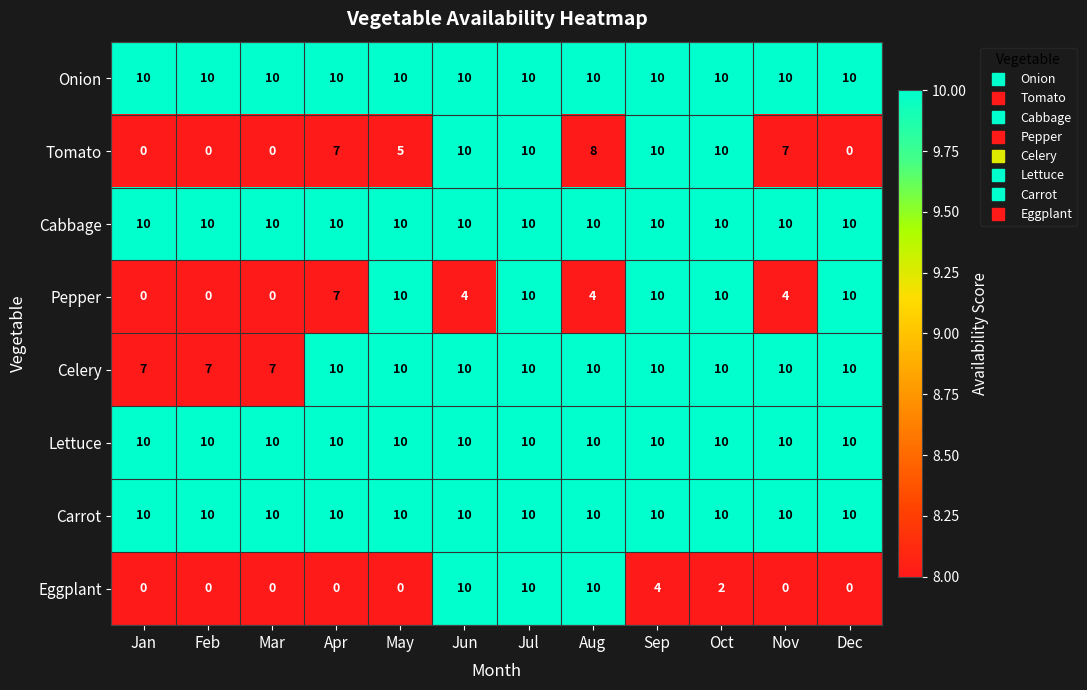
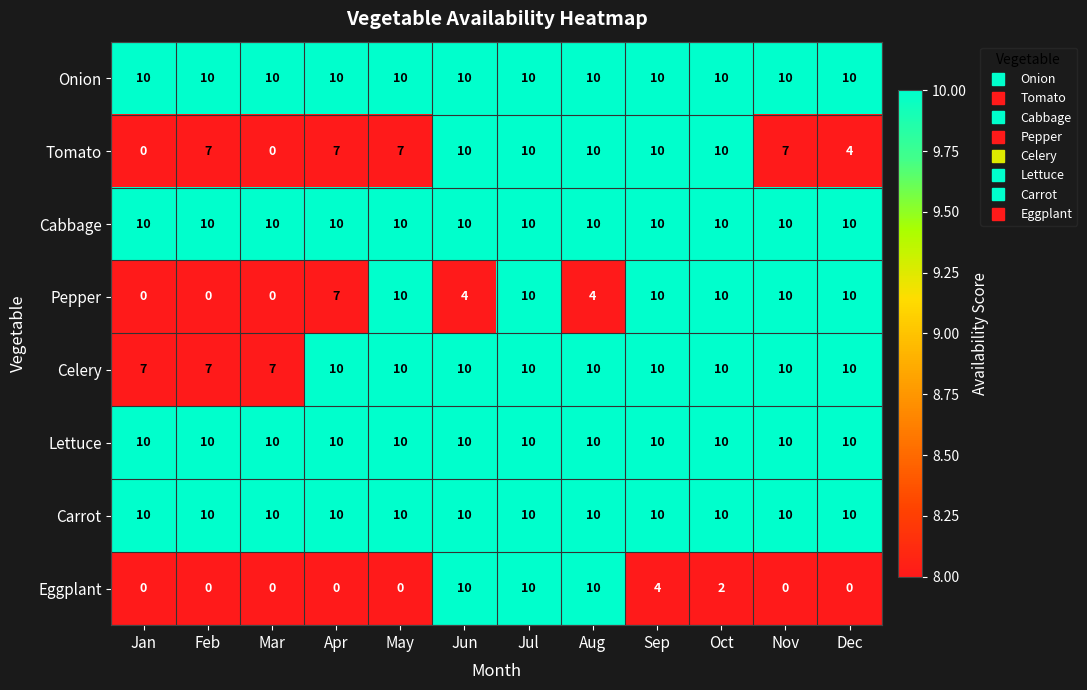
  {
    "Onion": {
      "Jan": 10,
      "Feb": 10,
      "Mar": 10,
      "Apr": 10,
      "May": 10,
      "Jun": 10,
      "Jul": 10,
      "Aug": 10,
      "Sep": 10,
      "Oct": 10,
      "Nov": 10,
      "Dec": 10
    },
    "Tomato": {
      "Jan": 0,
-     "Feb": 0,
+     "Feb": 7,
      "Mar": 0,
      "Apr": 7,
-     "May": 5,
+     "May": 7,
      "Jun": 10,
      "Jul": 10,
-     "Aug": 8,
+     "Aug": 10,
      "Sep": 10,
      "Oct": 10,
      "Nov": 7,
-     "Dec": 0
+     "Dec": 4
    },
    "Cabbage": {
      "Jan": 10,
      "Feb": 10,
      "Mar": 10,
      "Apr": 10,
      "May": 10,
      "Jun": 10,
      "Jul": 10,
      "Aug": 10,
      "Sep": 10,
      "Oct": 10,
      "Nov": 10,
      "Dec": 10
    },
    "Pepper": {
      "Jan": 0,
      "Feb": 0,
      "Mar": 0,
      "Apr": 7,
      "May": 10,
      "Jun": 4,
      "Jul": 10,
      "Aug": 4,
      "Sep": 10,
      "Oct": 10,
-     "Nov": 4,
+     "Nov": 10,
      "Dec": 10
    },
    "Celery": {
      "Jan": 7,
      "Feb": 7,
      "Mar": 7,
      "Apr": 10,
      "May": 10,
      "Jun": 10,
      "Jul": 10,
      "Aug": 10,
      "Sep": 10,
      "Oct": 10,
      "Nov": 10,
      "Dec": 10
    },
    "Lettuce": {
      "Jan": 10,
      "Feb": 10,
      "Mar": 10,
      "Apr": 10,
      "May": 10,
      "Jun": 10,
      "Jul": 10,
      "Aug": 10,
      "Sep": 10,
      "Oct": 10,
      "Nov": 10,
      "Dec": 10
    },
    "Carrot": {
      "Jan": 10,
      "Feb": 10,
      "Mar": 10,
      "Apr": 10,
      "May": 10,
      "Jun": 10,
      "Jul": 10,
      "Aug": 10,
      "Sep": 10,
      "Oct": 10,
      "Nov": 10,
      "Dec": 10
    },
    "Eggplant": {
      "Jan": 0,
      "Feb": 0,
      "Mar": 0,
      "Apr": 0,
      "May": 0,
      "Jun": 10,
      "Jul": 10,
      "Aug": 10,
      "Sep": 4,
      "Oct": 2,
      "Nov": 0,
      "Dec": 0
    }
  }
